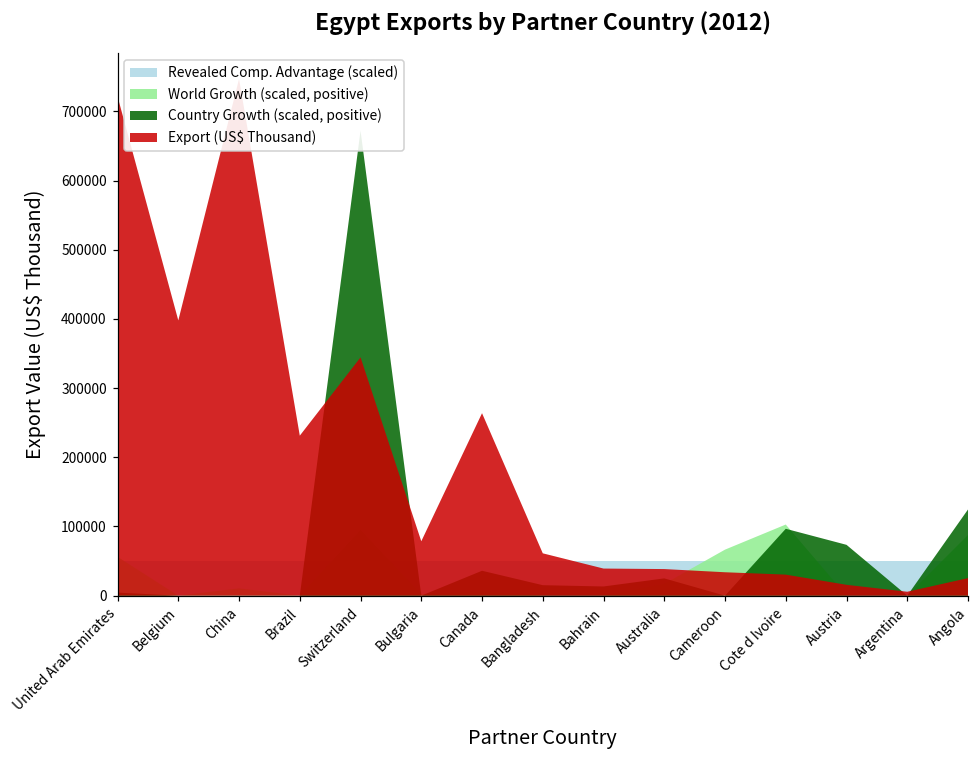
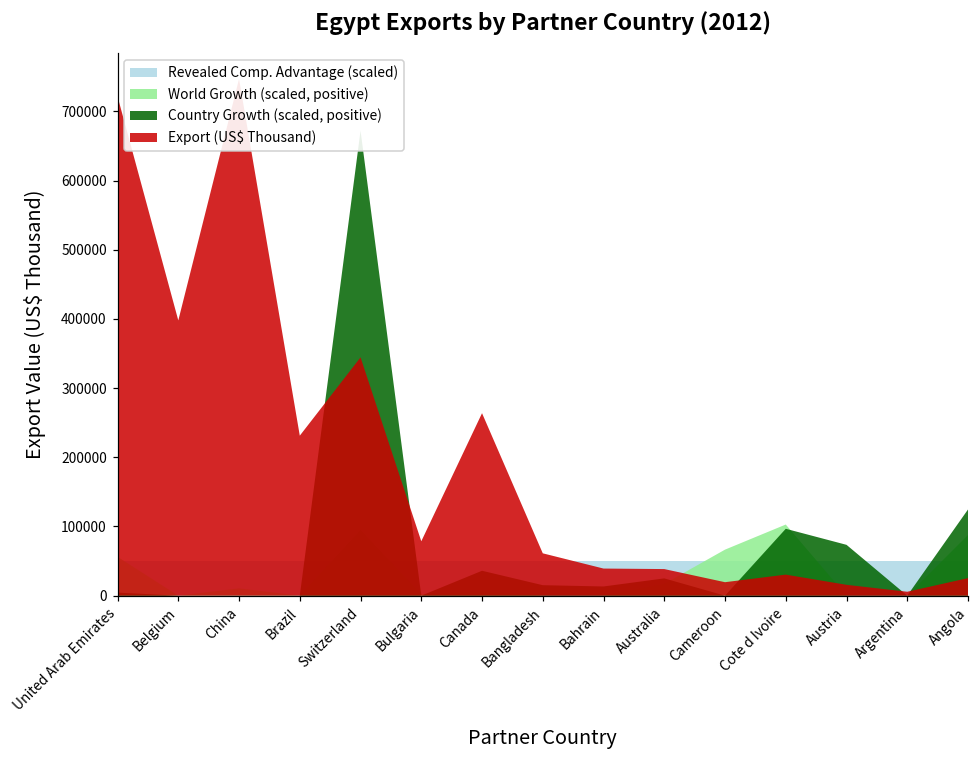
  {
    "Revealed Comp. Advantage (scaled)": {
      "United Arab Emirates": 50000,
      "Belgium": 50000,
      "China": 50000,
      "Brazil": 50000,
      "Switzerland": 50000,
      "Bulgaria": 50000,
      "Canada": 50000,
      "Bangladesh": 50000,
      "Bahrain": 50000,
      "Australia": 50000,
      "Cameroon": 50000,
      "Cote d Ivoire": 50000,
      "Austria": 50000,
      "Argentina": 50000,
      "Angola": 50000
    },
    "World Growth (scaled, positive)": {
      "United Arab Emirates": 60000,
      "China": 10000,
      "Switzerland": 100000,
      "Canada": 10000,
      "Bangladesh": 0,
      "Bahrain": 0,
      "Australia": 20000,
      "Cameroon": 70000,
      "Cote d Ivoire": 100000,
      "Austria": 0,
      "Angola": 90000
    },
    "Country Growth (scaled, positive)": {
      "United Arab Emirates": 0,
      "China": 0,
      "Canada": 40000,
      "Bangladesh": 20000,
      "Bahrain": 10000,
      "Australia": 30000,
      "Cameroon": 0,
      "Cote d Ivoire": 100000,
      "Austria": 70000,
      "Angola": 120000
    },
    "Export (US$ Thousand)": {
      "United Arab Emirates": 720000,
      "Belgium": 400000,
      "Brazil": 230000,
      "Switzerland": 340000,
      "Bulgaria": 80000,
      "Canada": 260000,
      "Bangladesh": 60000,
      "Bahrain": 40000,
      "Australia": 40000,
-     "Cameroon": 30000,
+     "Cameroon": 20000,
      "Cote d Ivoire": 30000,
      "Austria": 20000,
      "Argentina": 10000,
      "Angola": 30000
    }
  }
